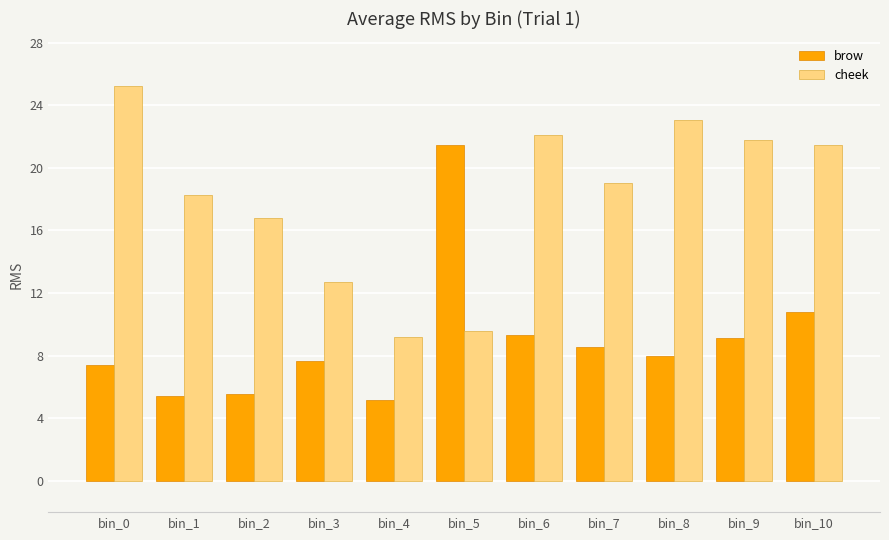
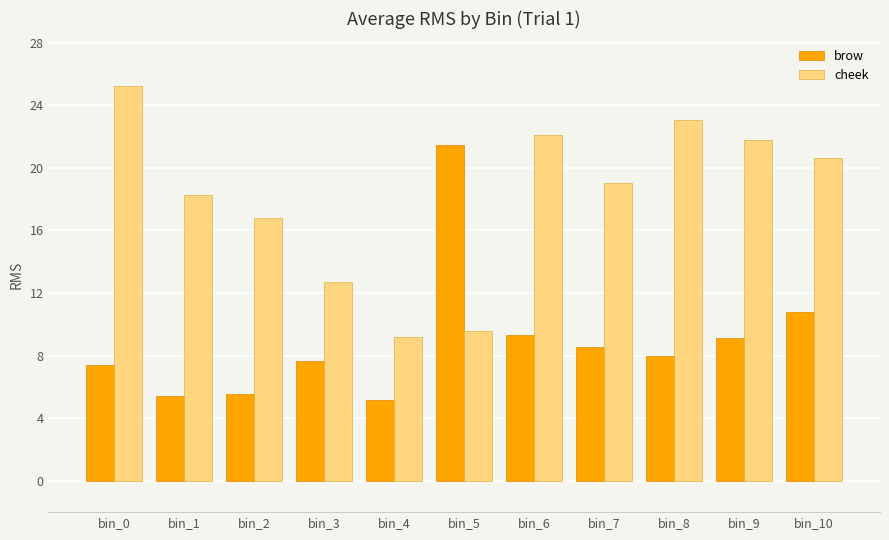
  {
    "brow": {
      "bin_0": 7.4,
      "bin_1": 5.4,
      "bin_2": 5.5,
      "bin_3": 7.7,
      "bin_4": 5.2,
      "bin_5": 21.5,
      "bin_6": 9.3,
      "bin_7": 8.6,
      "bin_8": 8.0,
      "bin_9": 9.1,
      "bin_10": 10.8
    },
    "cheek": {
      "bin_0": 25.2,
      "bin_1": 18.3,
      "bin_2": 16.8,
      "bin_3": 12.7,
      "bin_4": 9.2,
      "bin_5": 9.6,
      "bin_6": 22.1,
      "bin_7": 19.0,
      "bin_8": 23.1,
      "bin_9": 21.7,
-     "bin_10": 21.4
+     "bin_10": 20.6
    }
  }
